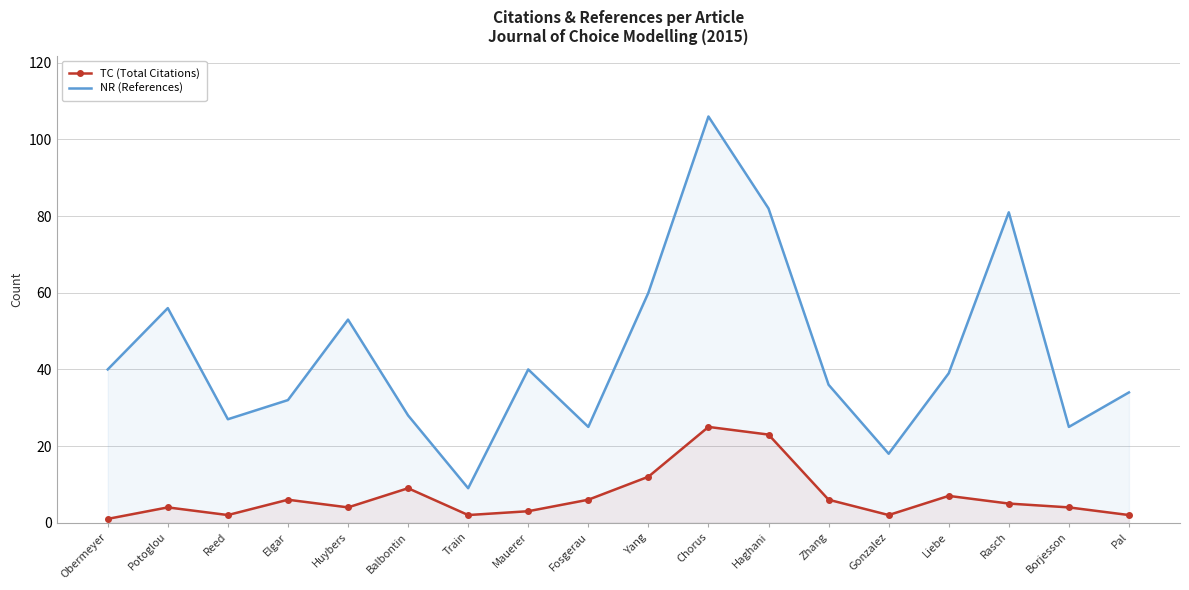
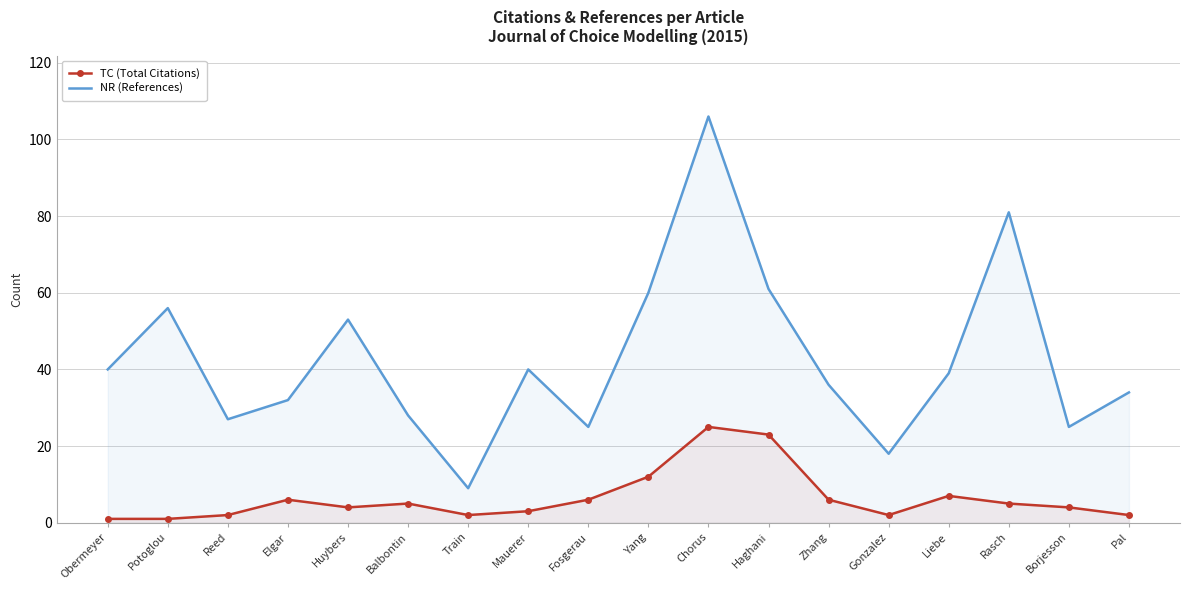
  {
    "TC (Total Citations)": {
      "Obermeyer": 1,
-     "Potoglou": 4,
+     "Potoglou": 1,
      "Reed": 2,
      "Elgar": 6,
      "Huybers": 4,
-     "Balbontin": 9,
+     "Balbontin": 5,
      "Train": 2,
      "Mauerer": 3,
      "Fosgerau": 6,
      "Yang": 12,
      "Chorus": 25,
      "Haghani": 23,
      "Zhang": 6,
      "Gonzalez": 2,
      "Liebe": 7,
      "Rasch": 5,
      "Borjesson": 4,
      "Pal": 2
    },
    "NR (References)": {
      "Obermeyer": 40,
      "Potoglou": 56,
      "Reed": 27,
      "Elgar": 32,
      "Huybers": 53,
      "Balbontin": 28,
      "Train": 9,
      "Mauerer": 40,
      "Fosgerau": 25,
      "Yang": 60,
      "Chorus": 106,
-     "Haghani": 82,
+     "Haghani": 61,
      "Zhang": 36,
      "Gonzalez": 18,
      "Liebe": 39,
      "Rasch": 81,
      "Borjesson": 25,
      "Pal": 34
    }
  }
